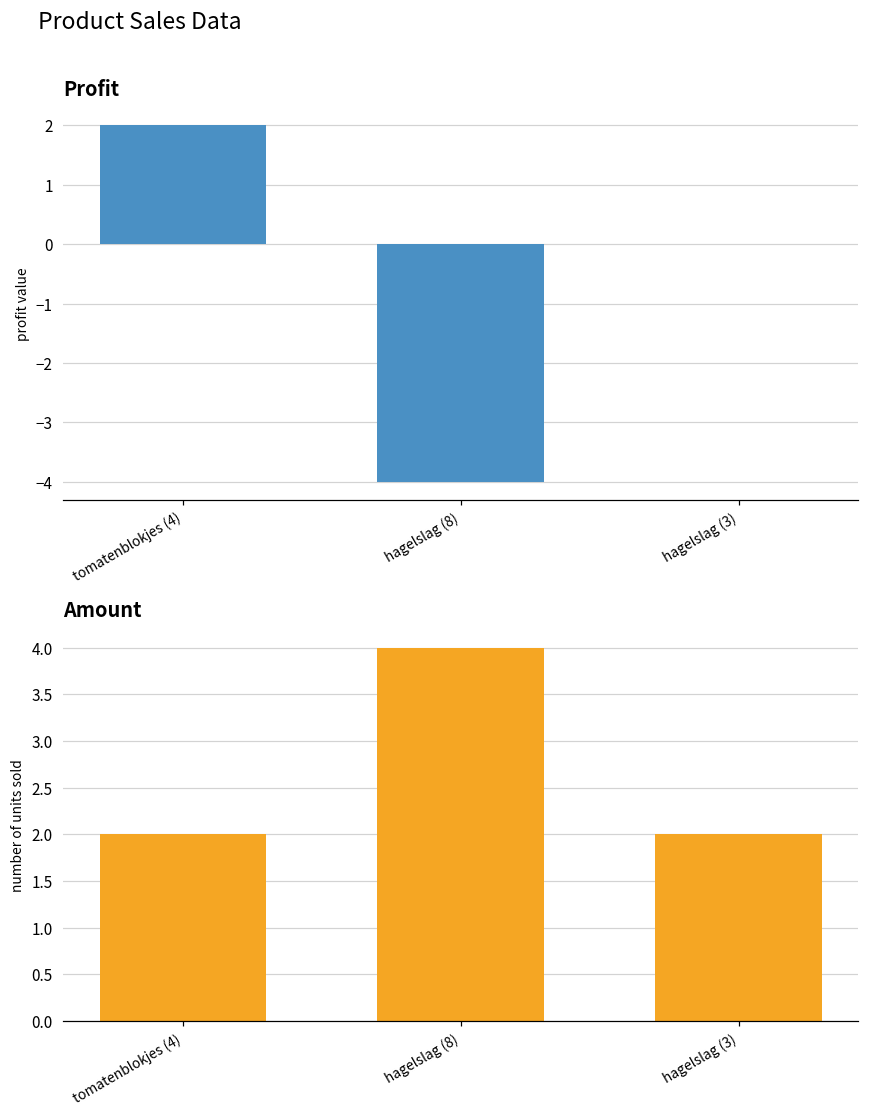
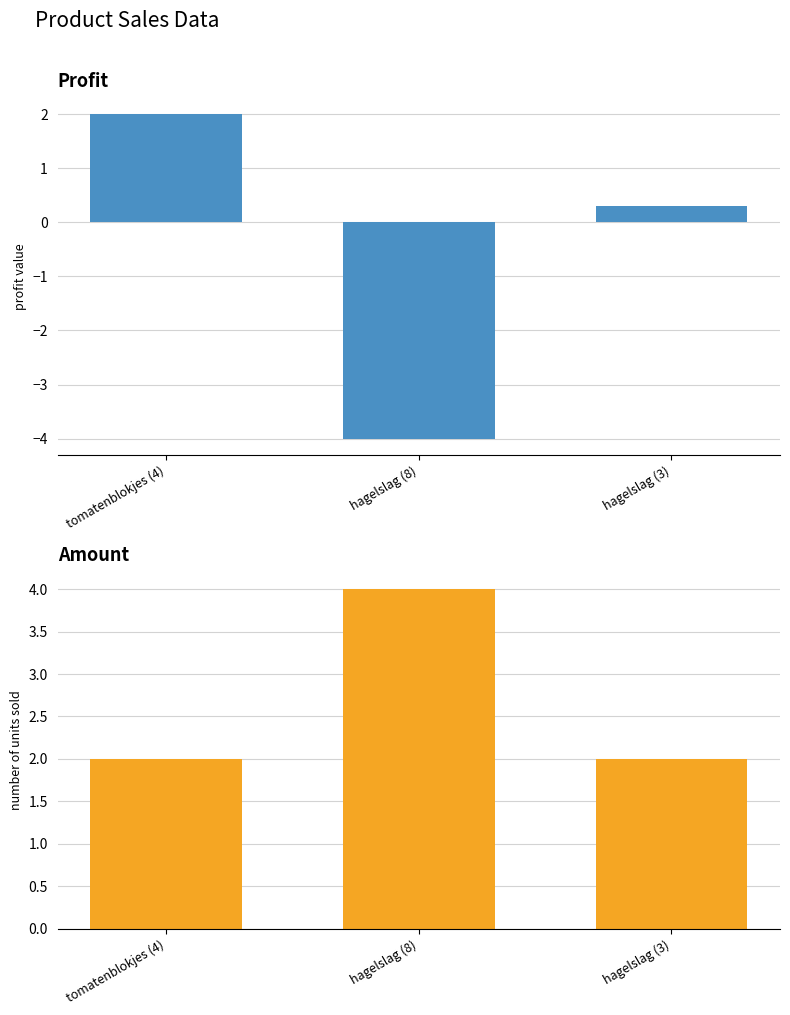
  {
    "Profit": {
      "tomatenblokjes (4)": 2.0,
      "hagelslag (8)": -4.0,
-     "hagelslag (3)": 0.0
+     "hagelslag (3)": 0.3
    },
    "Amount": {
      "tomatenblokjes (4)": 2.0,
      "hagelslag (8)": 4.0,
      "hagelslag (3)": 2.0
    }
  }
